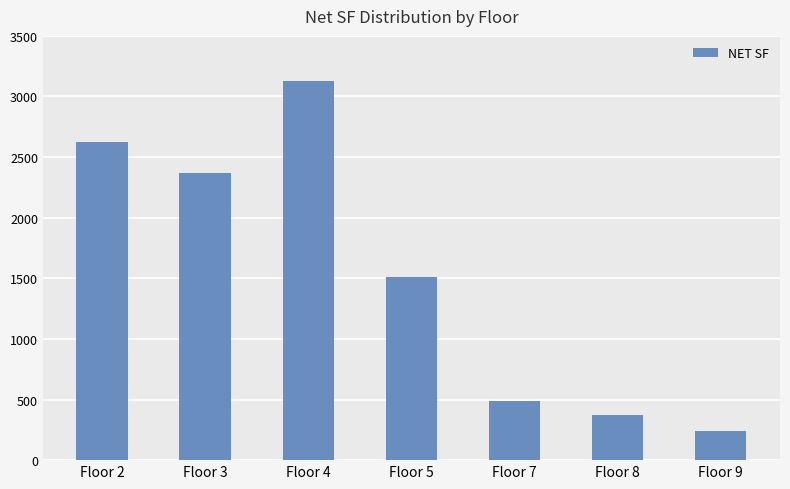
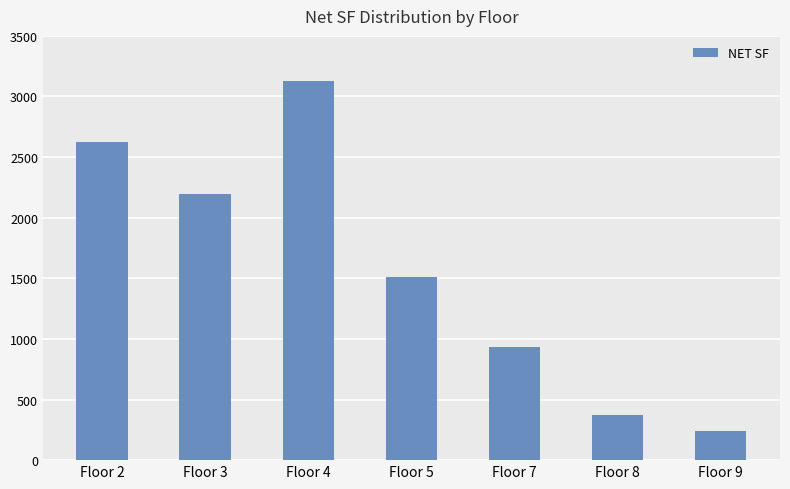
  {
    "Floor 2": 2620,
-   "Floor 3": 2370,
+   "Floor 3": 2190,
    "Floor 4": 3130,
    "Floor 5": 1510,
-   "Floor 7": 490,
+   "Floor 7": 940,
    "Floor 8": 370,
    "Floor 9": 240
  }
